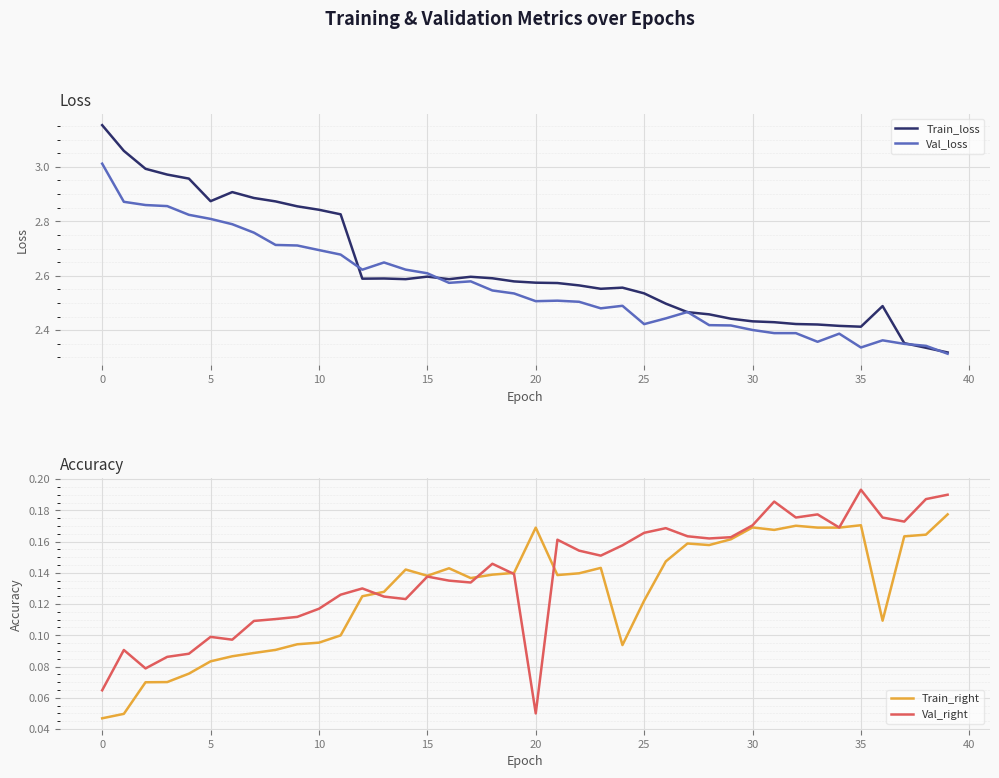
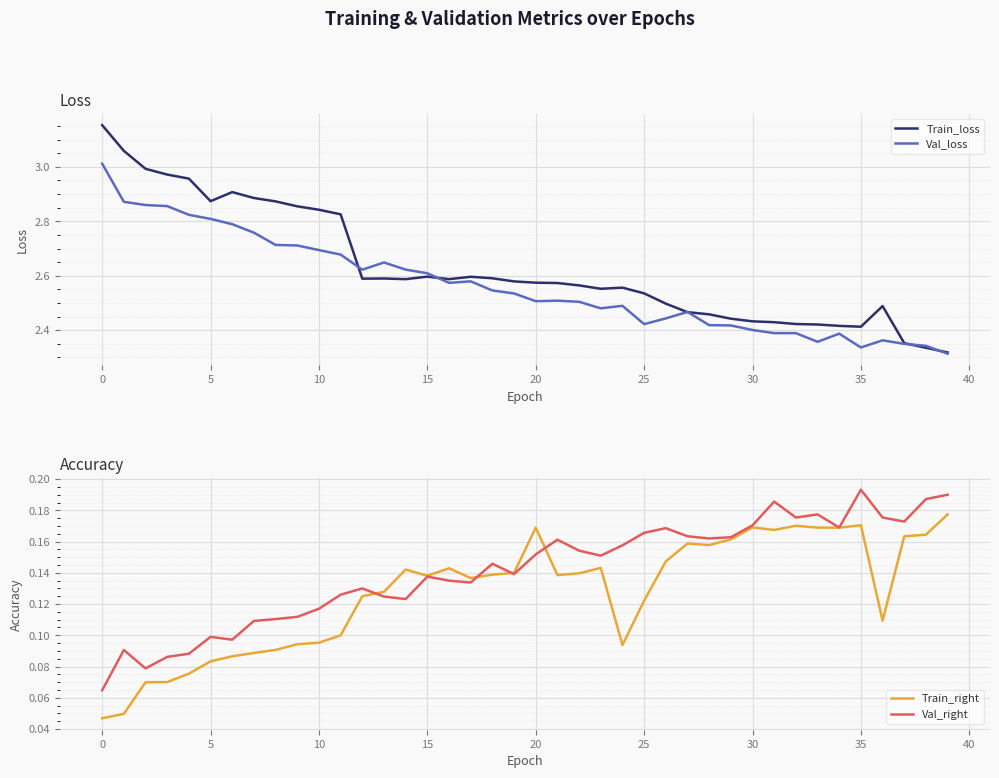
  {
    "Loss": {
      "Train_loss": {
        "0": 3.15,
        "5": 2.87,
        "10": 2.84,
        "15": 2.60,
        "20": 2.57,
        "25": 2.54,
        "30": 2.43,
        "35": 2.41
      },
      "Val_loss": {
        "0": 3.01,
        "5": 2.81,
        "10": 2.69,
        "15": 2.61,
        "20": 2.51,
        "25": 2.42,
        "30": 2.40,
        "35": 2.34
      }
    },
    "Accuracy": {
      "Train_right": {
        "0": 0.047,
        "5": 0.083,
        "10": 0.095,
        "20": 0.169,
        "25": 0.122,
        "35": 0.170
      },
      "Val_right": {
        "0": 0.065,
        "5": 0.099,
        "10": 0.117,
-       "20": 0.050,
+       "20": 0.152,
        "25": 0.166,
        "35": 0.193
      }
    }
  }
